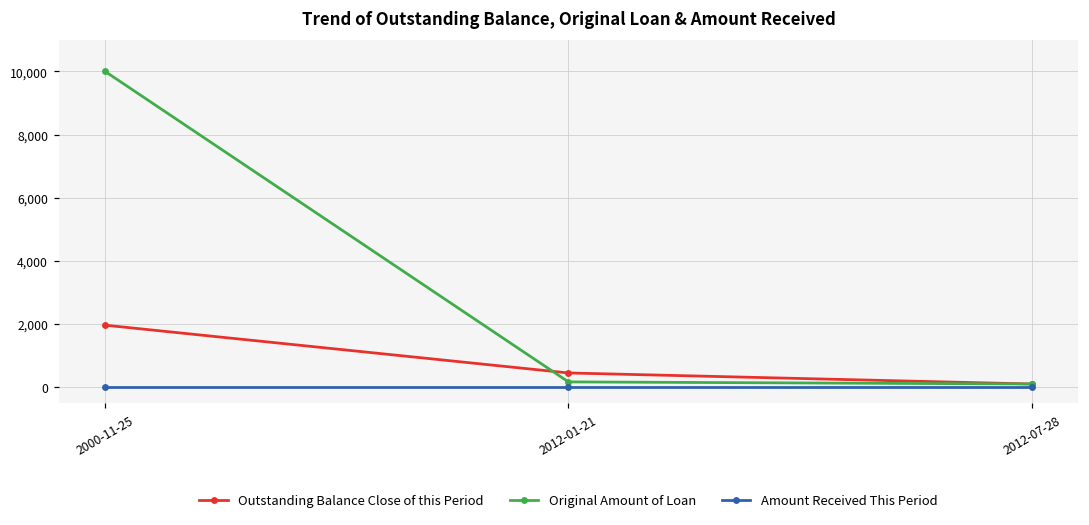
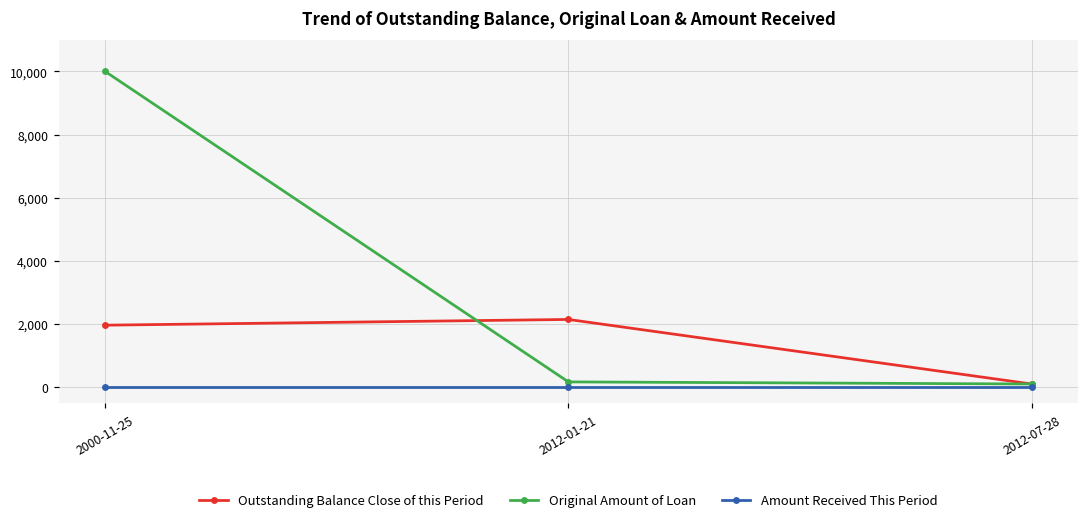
  {
    "Outstanding Balance Close of this Period": {
      "2000-11-25": "2,000",
-     "2012-01-21": "500"
+     "2012-01-21": "2,100"
    },
    "Original Amount of Loan": {
      "2000-11-25": "10,000",
      "2012-01-21": "200"
    },
    "Amount Received This Period": {
      "2000-11-25": "0",
      "2012-01-21": "0",
      "2012-07-28": "0"
    }
  }
